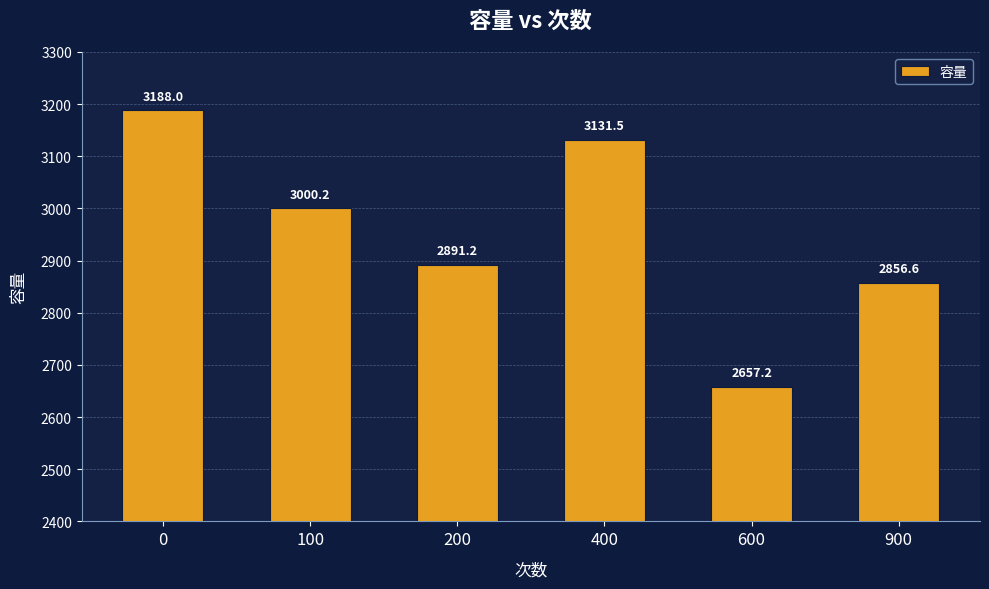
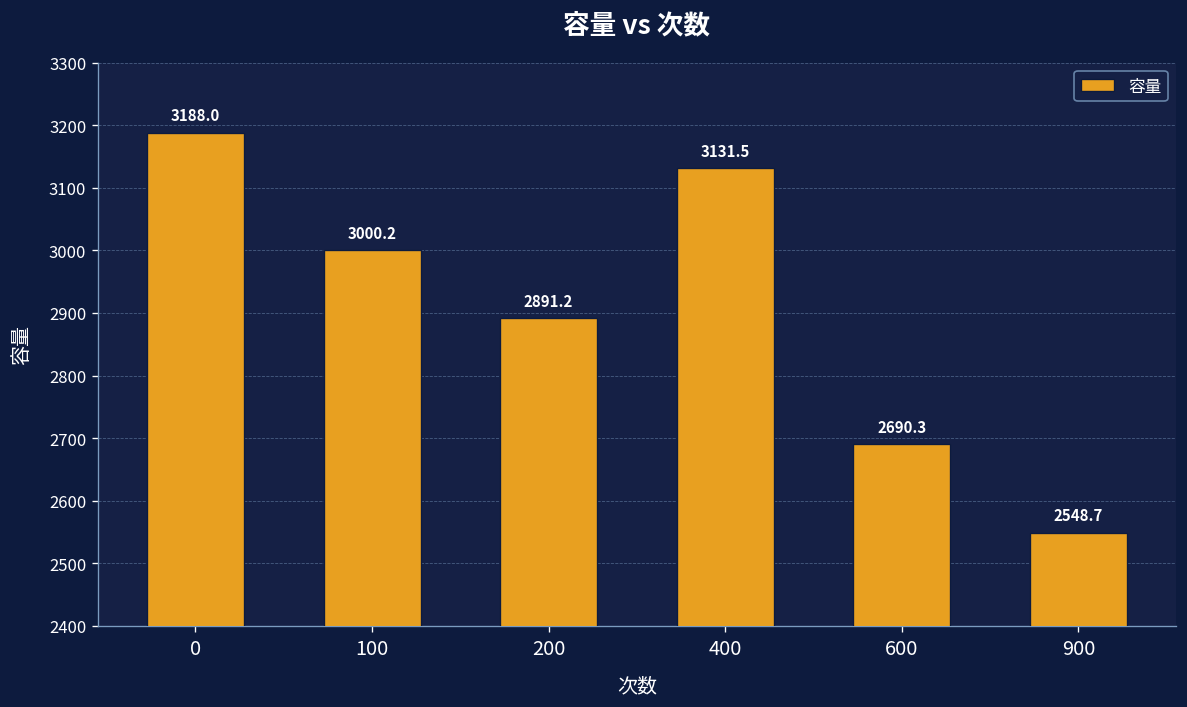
  {
    "0": 3188.0,
    "100": 3000.2,
    "200": 2891.2,
    "400": 3131.5,
-   "600": 2657.2,
-   "900": 2856.6
+   "600": 2690.3,
+   "900": 2548.7
  }
